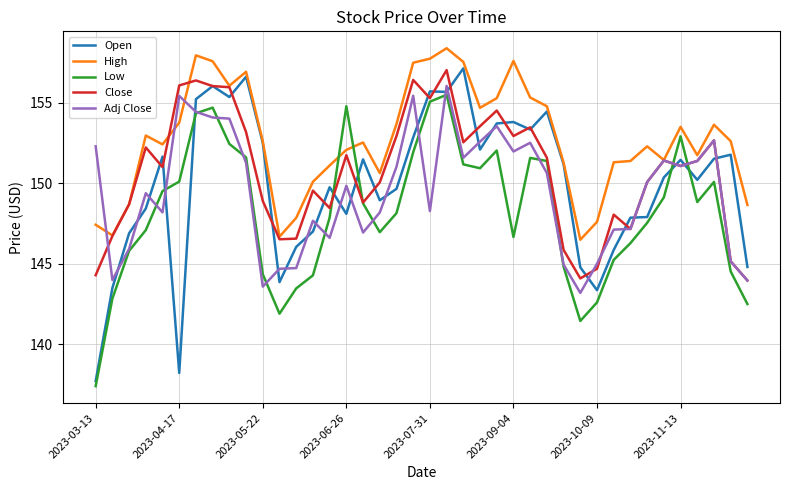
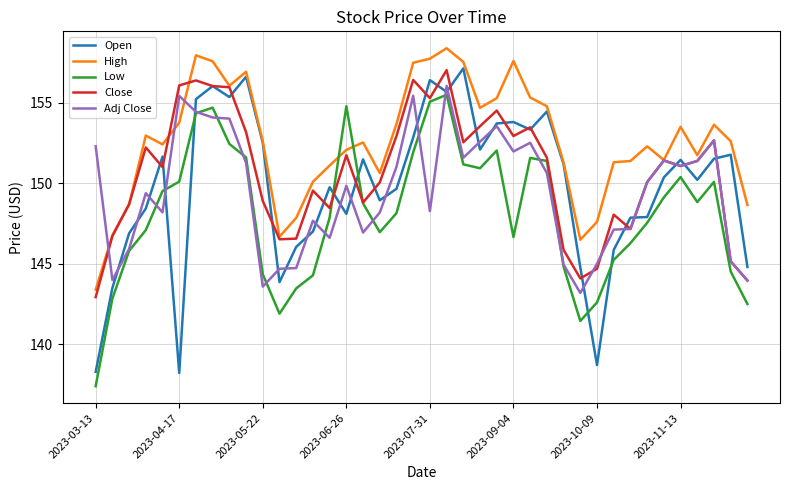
  {
    "Open": {
-     "2023-03-13": 137.7,
+     "2023-03-13": 138.3,
      "2023-04-17": 138.2,
      "2023-06-26": 148.1,
-     "2023-07-31": 155.7,
+     "2023-07-31": 156.4,
      "2023-09-04": 153.8,
-     "2023-10-09": 143.4,
+     "2023-10-09": 138.7,
      "2023-11-13": 151.5
    },
    "High": {
-     "2023-03-13": 147.4,
+     "2023-03-13": 143.4,
      "2023-04-17": 153.8,
      "2023-06-26": 152.1,
      "2023-07-31": 157.7,
      "2023-09-04": 157.6,
      "2023-10-09": 147.6,
      "2023-11-13": 153.5
    },
    "Low": {
      "2023-03-13": 137.4,
      "2023-04-17": 150.1,
      "2023-05-22": 144.4,
      "2023-06-26": 154.8,
      "2023-07-31": 155.1,
      "2023-09-04": 146.7,
      "2023-10-09": 142.6,
-     "2023-11-13": 152.9
+     "2023-11-13": 150.4
    },
    "Close": {
-     "2023-03-13": 144.3,
+     "2023-03-13": 142.9,
      "2023-04-17": 156.1,
      "2023-05-22": 148.9,
      "2023-06-26": 151.7,
      "2023-07-31": 155.3,
      "2023-09-04": 152.9,
      "2023-10-09": 144.7
    },
    "Adj Close": {
      "2023-03-13": 152.3,
      "2023-04-17": 155.4,
      "2023-05-22": 143.6,
      "2023-06-26": 149.8,
      "2023-07-31": 148.3,
      "2023-09-04": 152.0,
      "2023-10-09": 145.0
    }
  }
